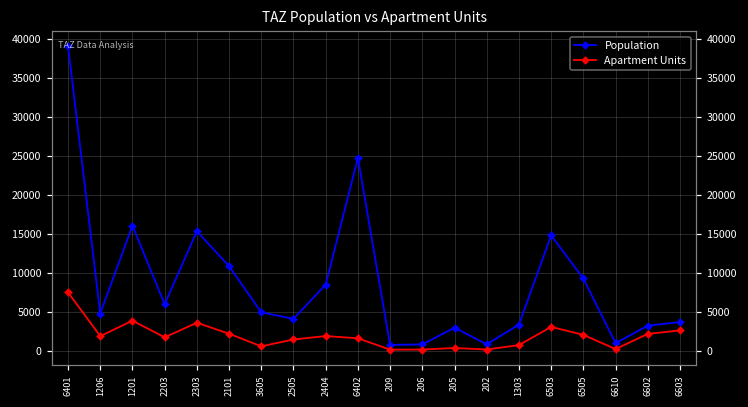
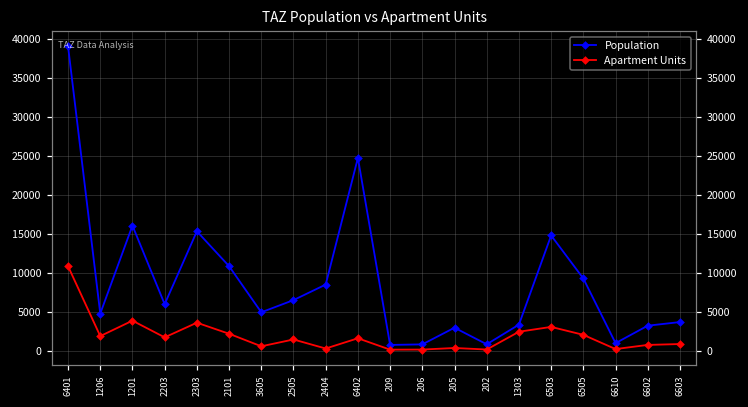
  {
    "Population": {
      "6401": 39000,
      "1206": 5000,
      "1201": 16000,
      "2203": 6000,
      "2303": 15000,
      "2101": 11000,
      "3605": 5000,
-     "2505": 4000,
+     "2505": 7000,
      "2404": 9000,
      "6402": 25000,
      "209": 1000,
      "206": 1000,
      "205": 3000,
      "202": 1000,
      "1303": 3000,
      "6503": 15000,
      "6505": 9000,
      "6610": 1000,
      "6602": 3000,
      "6603": 4000
    },
    "Apartment Units": {
-     "6401": 8000,
+     "6401": 11000,
      "1206": 2000,
      "1201": 4000,
      "2203": 2000,
      "2303": 4000,
      "2101": 2000,
      "3605": 1000,
      "2505": 1000,
-     "2404": 2000,
+     "2404": 0,
      "6402": 2000,
      "209": 0,
      "206": 0,
      "205": 0,
      "202": 0,
-     "1303": 1000,
+     "1303": 2000,
      "6503": 3000,
      "6505": 2000,
      "6610": 0,
-     "6602": 2000,
-     "6603": 3000
+     "6602": 1000,
+     "6603": 1000
    }
  }
